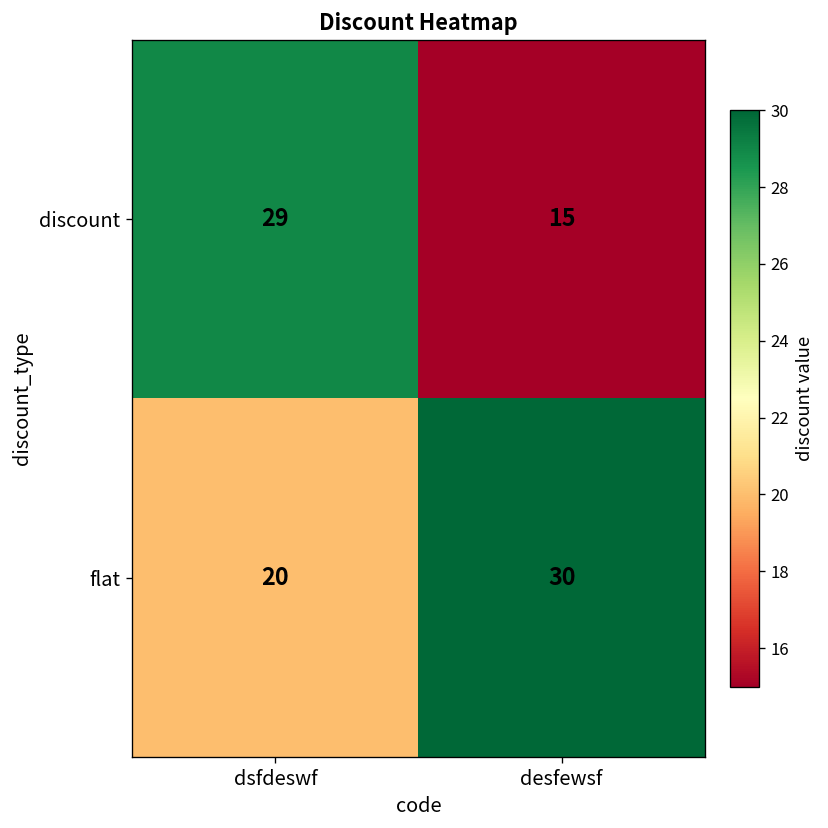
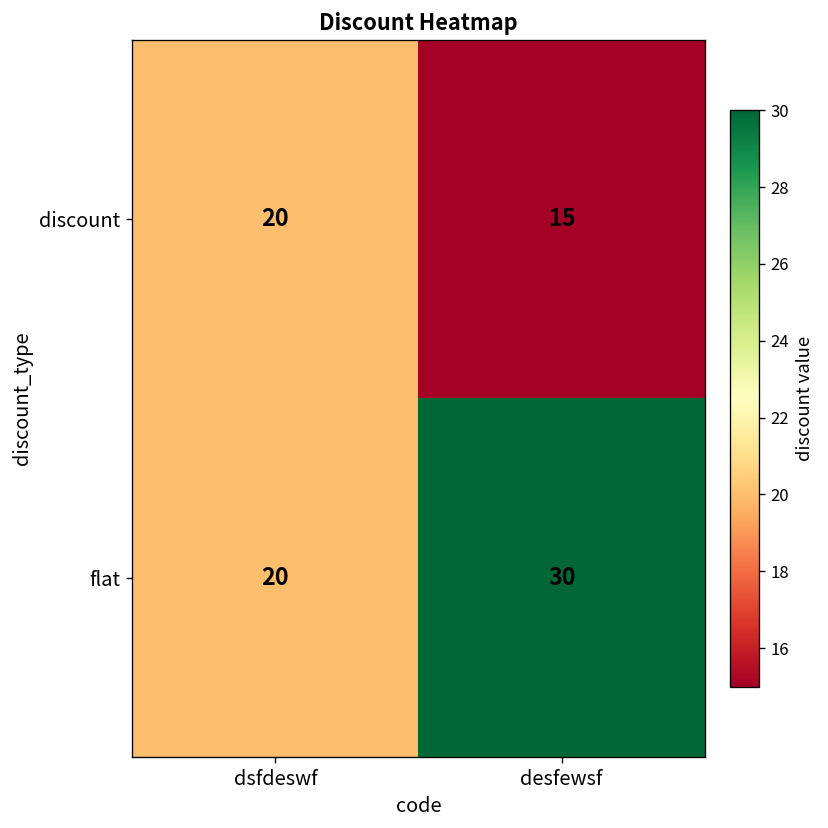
  {
    "discount": {
-     "dsfdeswf": 29,
+     "dsfdeswf": 20,
      "desfewsf": 15
    },
    "flat": {
      "dsfdeswf": 20,
      "desfewsf": 30
    }
  }
